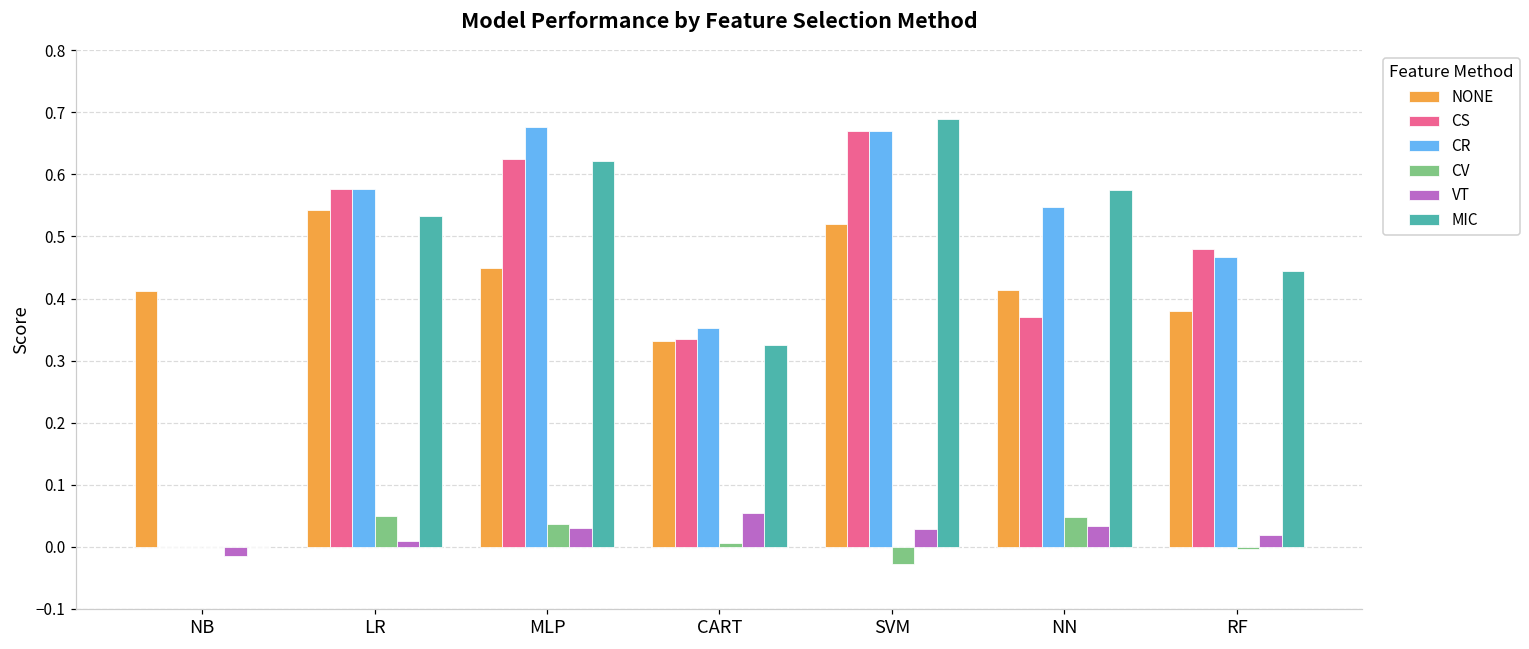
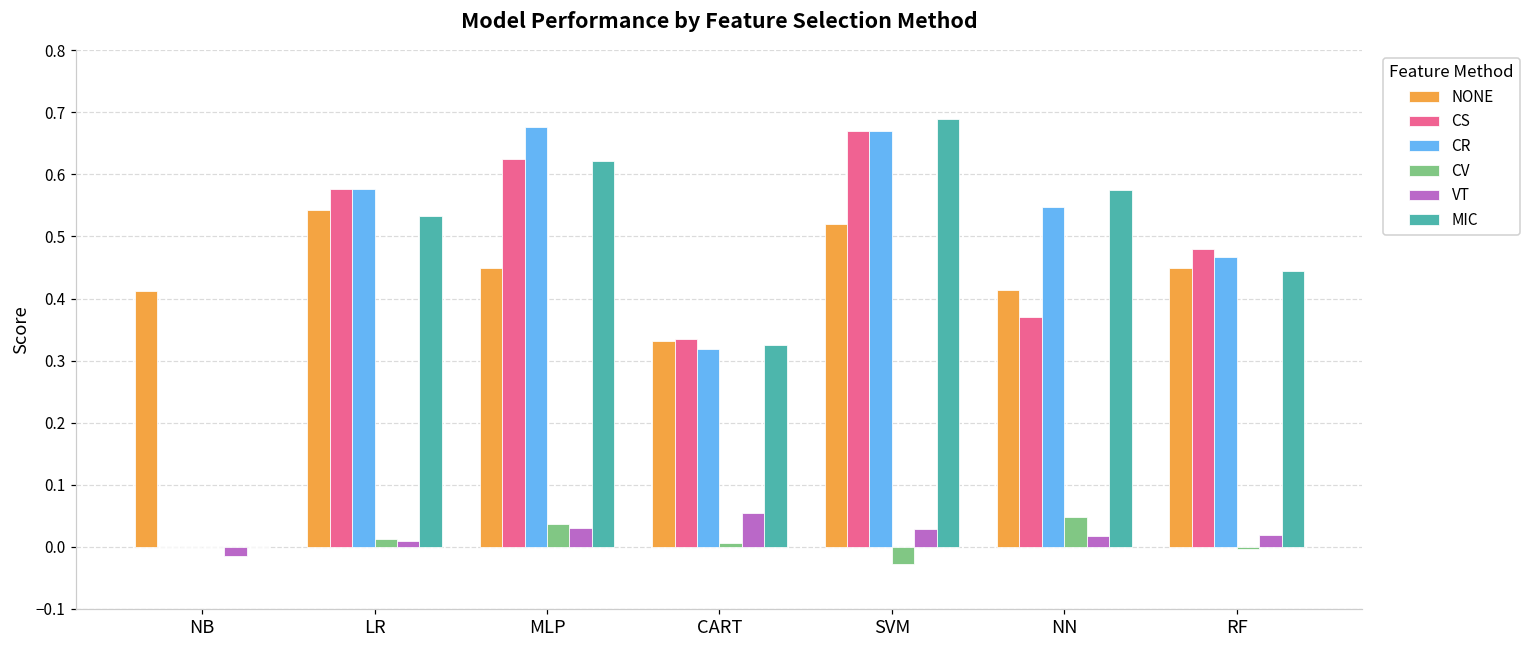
  {
    "NONE": {
      "NB": 0.41,
      "LR": 0.54,
      "MLP": 0.45,
      "CART": 0.33,
      "SVM": 0.52,
      "NN": 0.41,
-     "RF": 0.38
+     "RF": 0.45
    },
    "CS": {
      "NB": 0.00,
      "LR": 0.58,
      "MLP": 0.62,
      "CART": 0.34,
      "SVM": 0.67,
      "NN": 0.37,
      "RF": 0.48
    },
    "CR": {
      "NB": 0.00,
      "LR": 0.58,
      "MLP": 0.68,
-     "CART": 0.35,
+     "CART": 0.32,
      "SVM": 0.67,
      "NN": 0.55,
      "RF": 0.47
    },
    "CV": {
      "NB": 0.00,
-     "LR": 0.05,
+     "LR": 0.01,
      "MLP": 0.04,
      "CART": 0.01,
      "SVM": -0.03,
      "NN": 0.05
    },
    "VT": {
      "NB": -0.02,
      "LR": 0.01,
      "MLP": 0.03,
      "CART": 0.05,
      "SVM": 0.03,
-     "NN": 0.03,
+     "NN": 0.02,
      "RF": 0.02
    },
    "MIC": {
      "NB": 0.00,
      "LR": 0.53,
      "MLP": 0.62,
      "CART": 0.32,
      "SVM": 0.69,
      "NN": 0.58,
      "RF": 0.44
    }
  }
